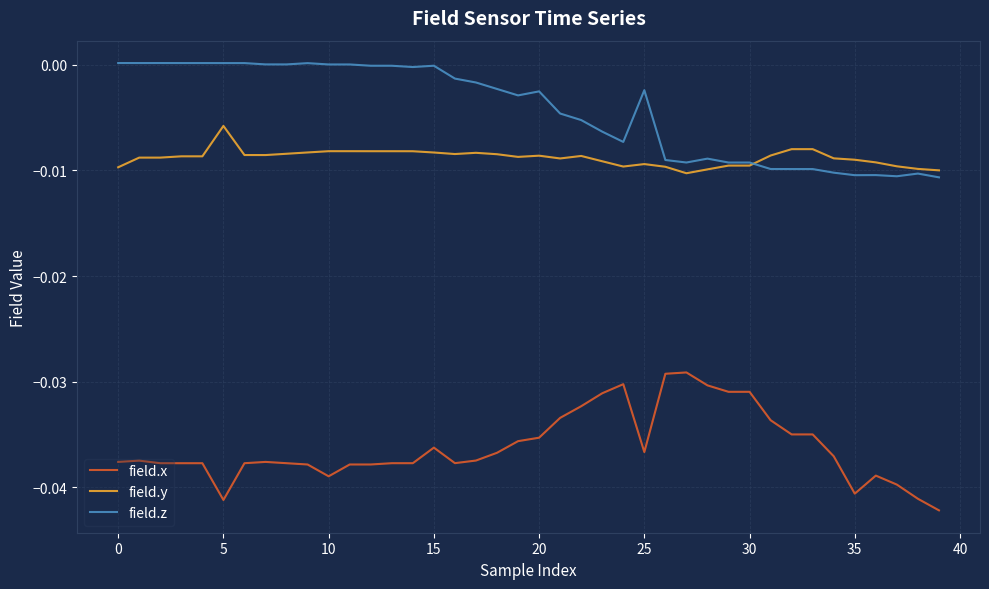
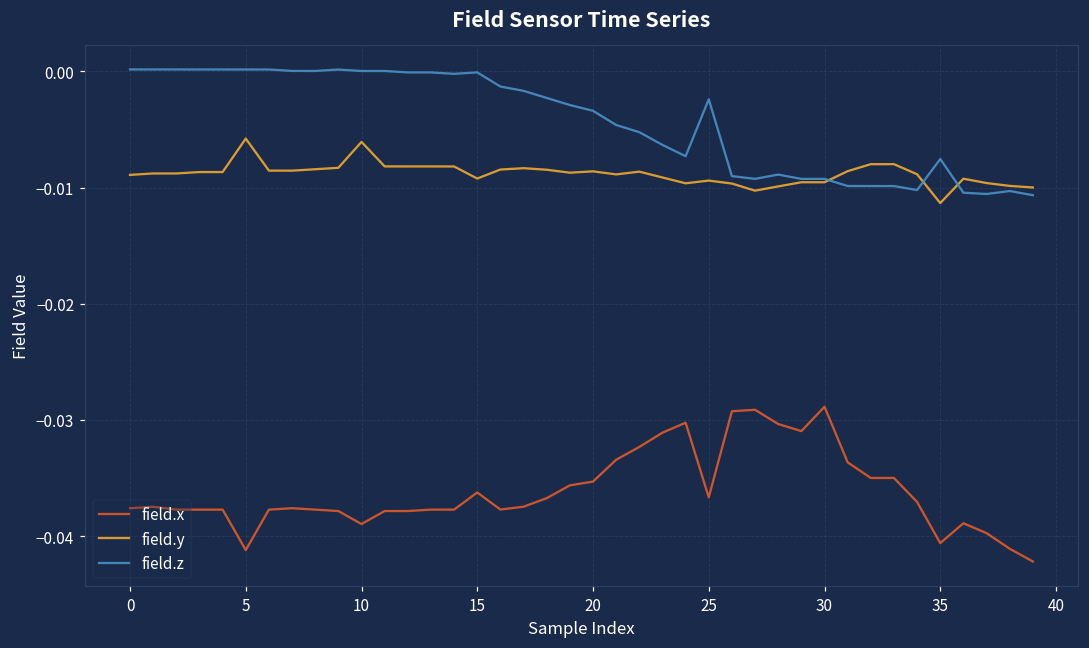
  {
    "field.x": {
      "5": -0.0412,
      "10": -0.0390,
      "15": -0.0362,
      "20": -0.0353,
      "25": -0.0367,
-     "30": -0.0310,
+     "30": -0.0289,
      "35": -0.0406
    },
    "field.y": {
-     "0": -0.0097,
+     "0": -0.0089,
      "5": -0.0058,
-     "10": -0.0082,
-     "15": -0.0083,
+     "10": -0.0061,
+     "15": -0.0092,
      "20": -0.0086,
      "25": -0.0094,
      "30": -0.0095,
-     "35": -0.0090
+     "35": -0.0113
    },
    "field.z": {
      "0": 0.0002,
      "5": 0.0002,
      "10": 0.0000,
      "15": -0.0001,
-     "20": -0.0025,
+     "20": -0.0034,
      "25": -0.0024,
      "30": -0.0093,
-     "35": -0.0105
+     "35": -0.0075
    }
  }
